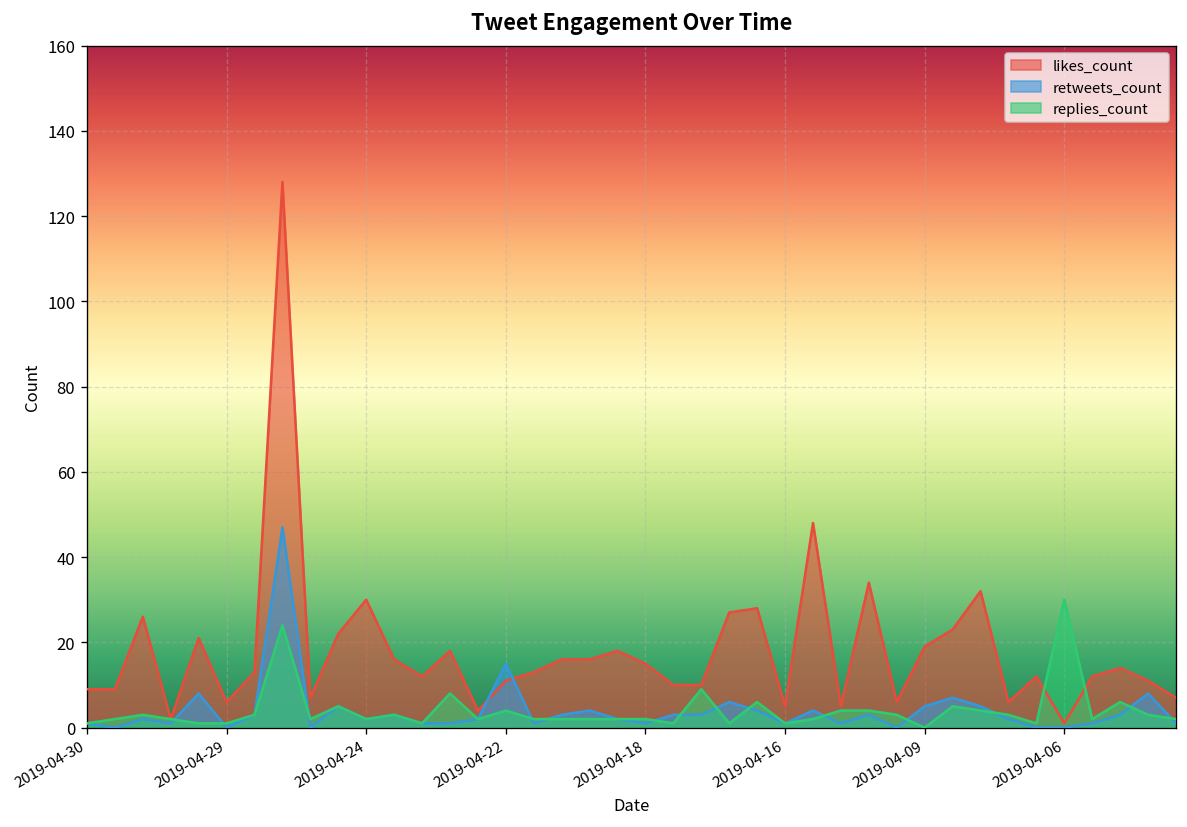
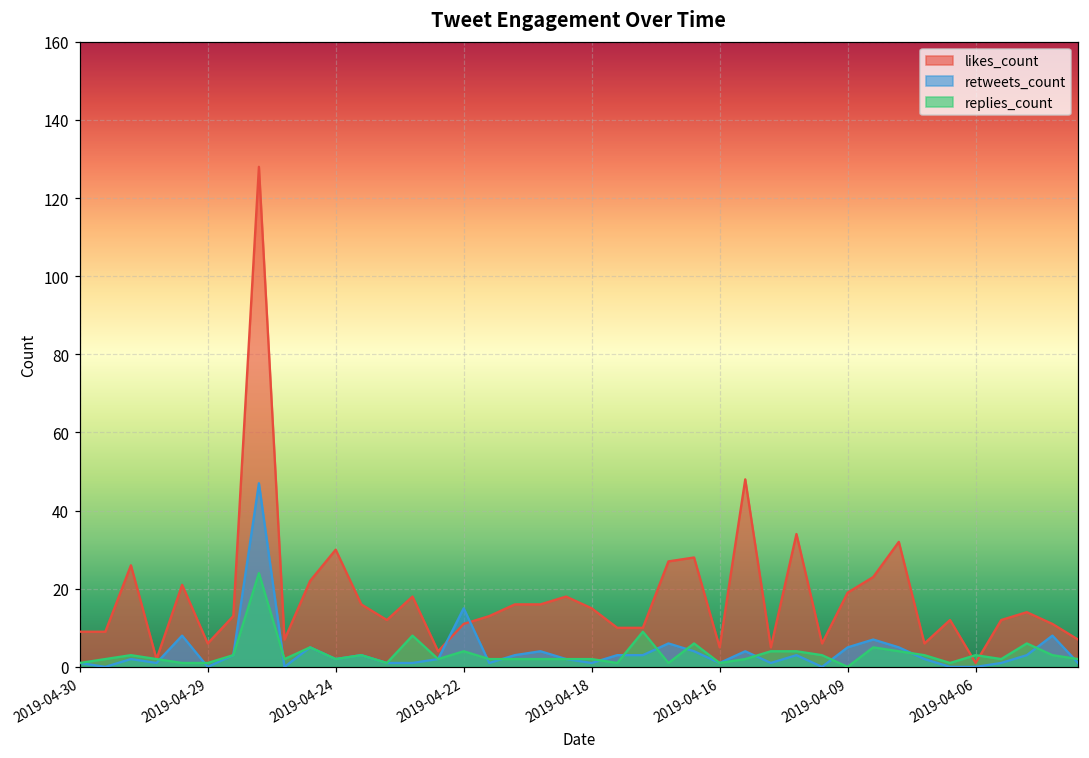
  {
    "likes_count": {
      "2019-04-06": 1
    },
    "retweets_count": {
      "2019-04-06": 0
    },
    "replies_count": {
-     "2019-04-06": 30
+     "2019-04-06": 3
    }
  }
